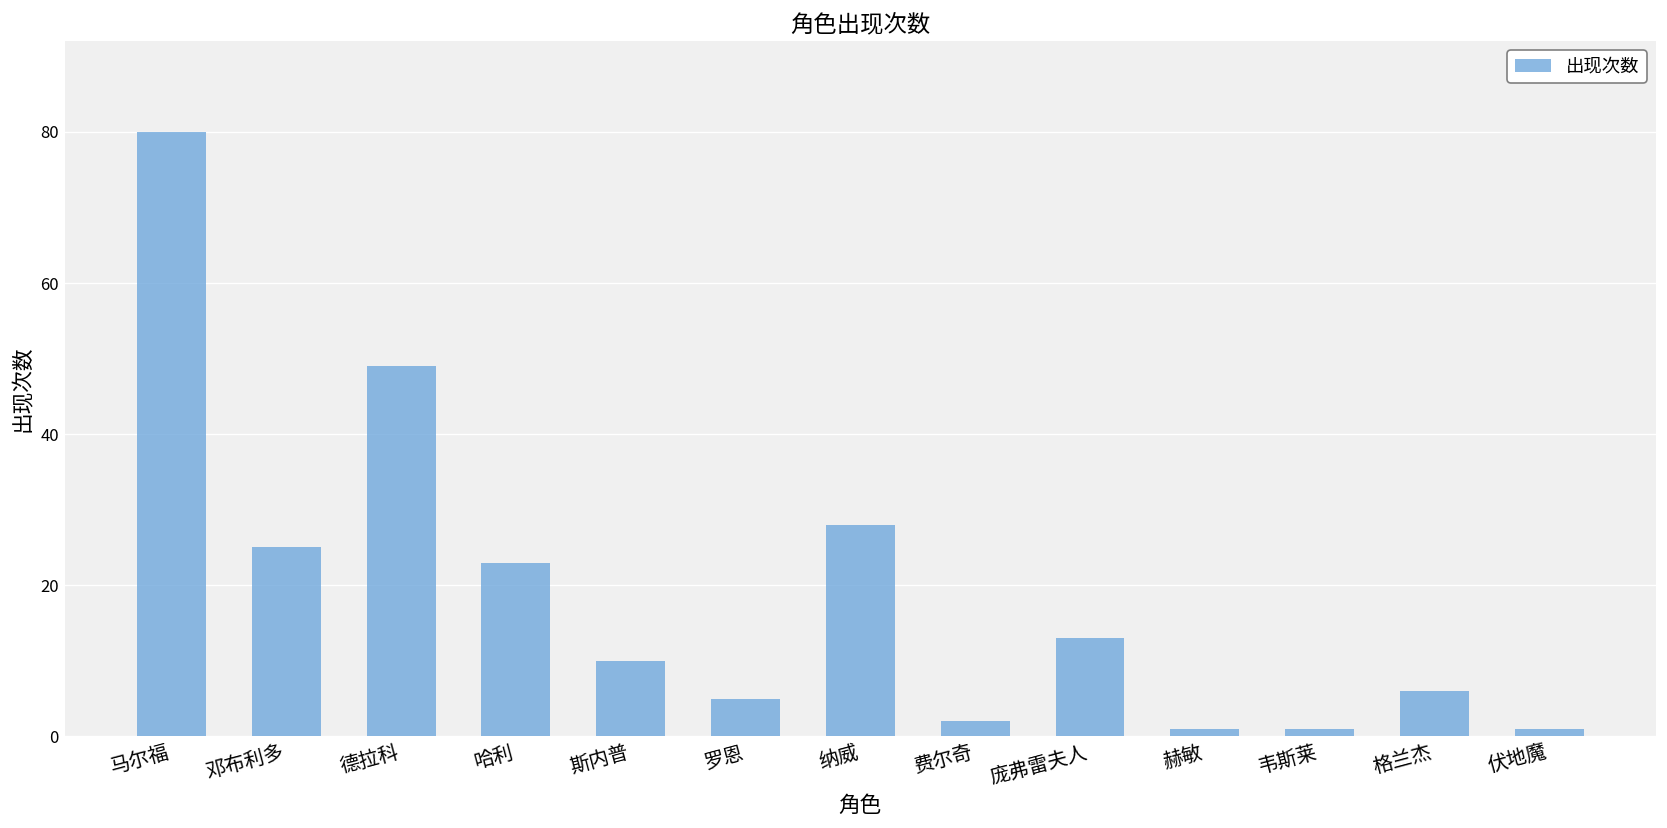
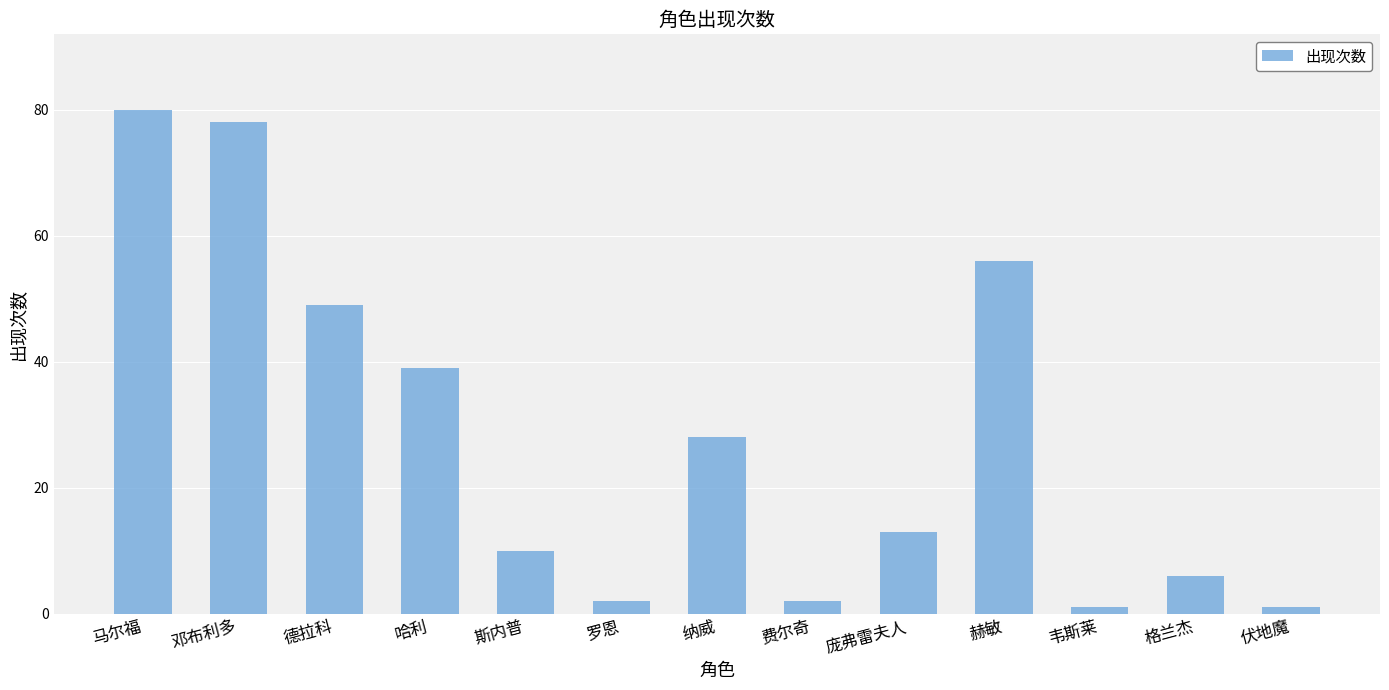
  {
    "马尔福": 80,
-   "邓布利多": 25,
+   "邓布利多": 78,
    "德拉科": 49,
-   "哈利": 23,
+   "哈利": 39,
    "斯内普": 10,
-   "罗恩": 5,
+   "罗恩": 2,
    "纳威": 28,
    "费尔奇": 2,
    "庞弗雷夫人": 13,
-   "赫敏": 1,
+   "赫敏": 56,
    "韦斯莱": 1,
    "格兰杰": 6,
    "伏地魔": 1
  }
